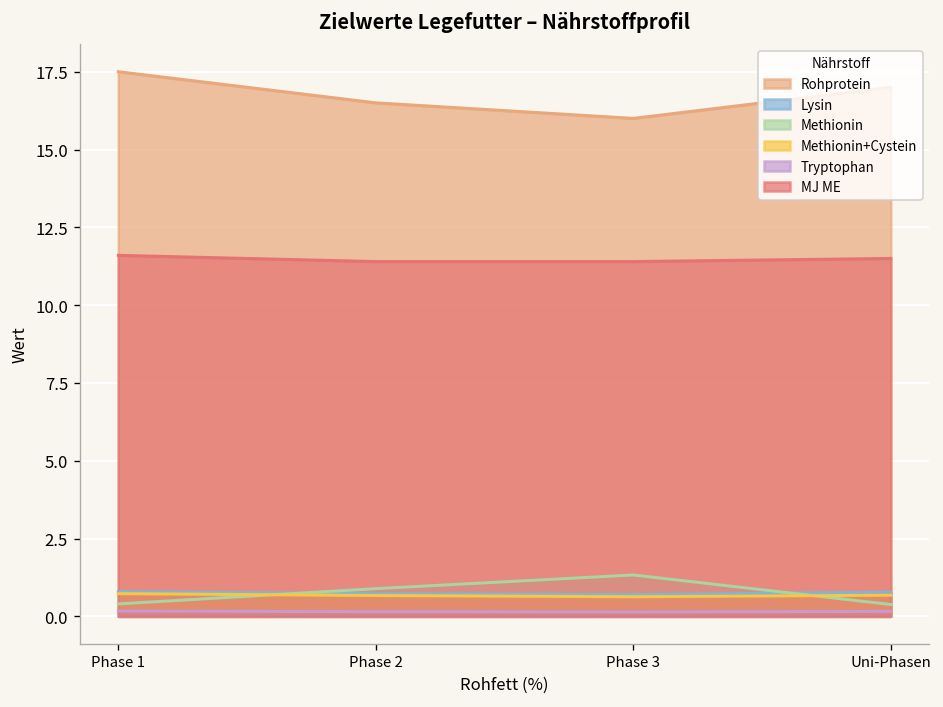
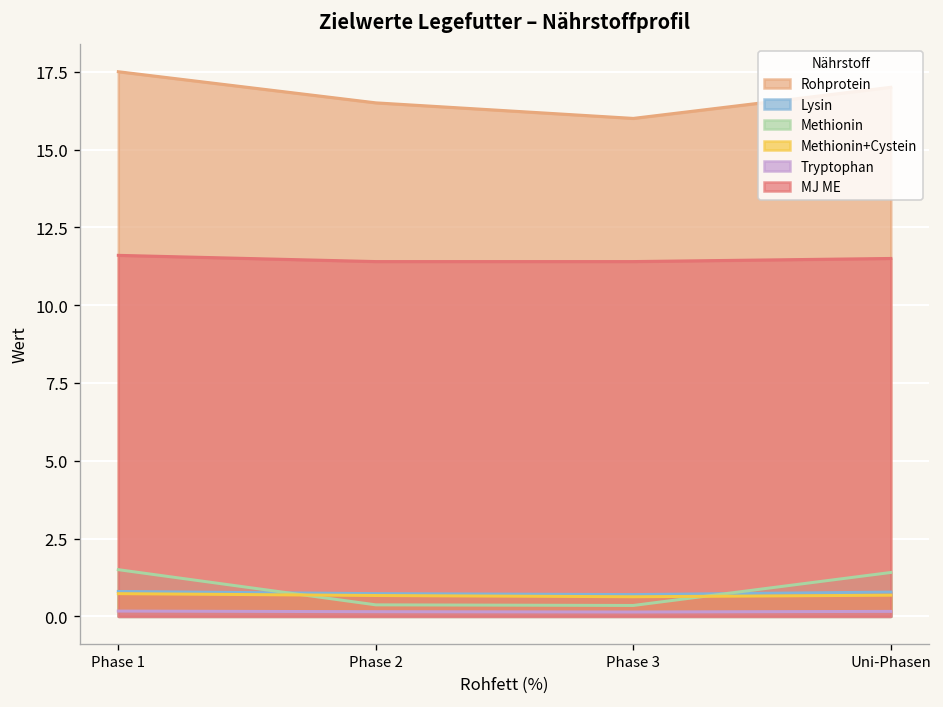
  {
    "Lysin": {
      "Uni-Phasen": 0.8
    },
    "Methionin": {
-     "Phase 1": 0.4,
-     "Phase 2": 0.9,
-     "Phase 3": 1.3,
-     "Uni-Phasen": 0.4
+     "Phase 1": 1.5,
+     "Phase 2": 0.4,
+     "Phase 3": 0.4,
+     "Uni-Phasen": 1.4
    },
    "Methionin+Cystein": {
      "Uni-Phasen": 0.7
    },
    "Tryptophan": {
      "Phase 1": 0.2,
      "Phase 2": 0.2,
      "Phase 3": 0.1,
      "Uni-Phasen": 0.2
    }
  }
